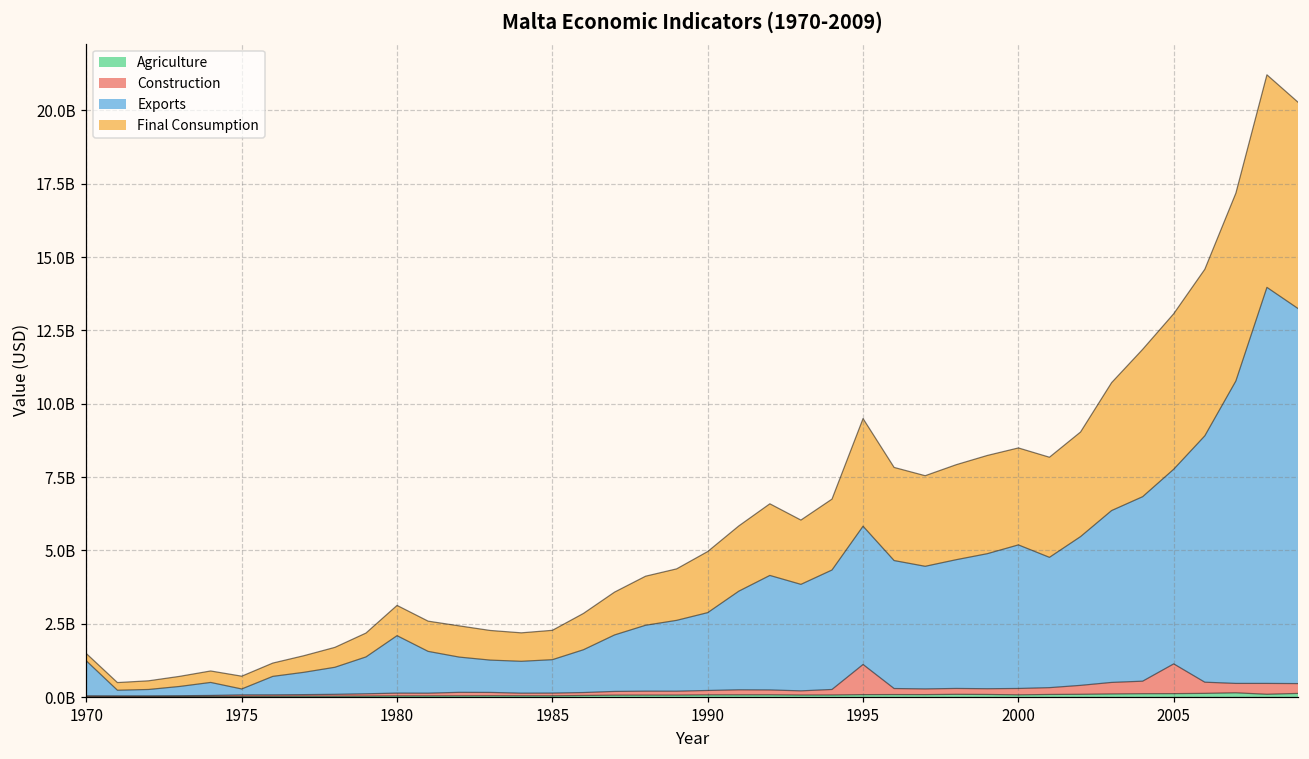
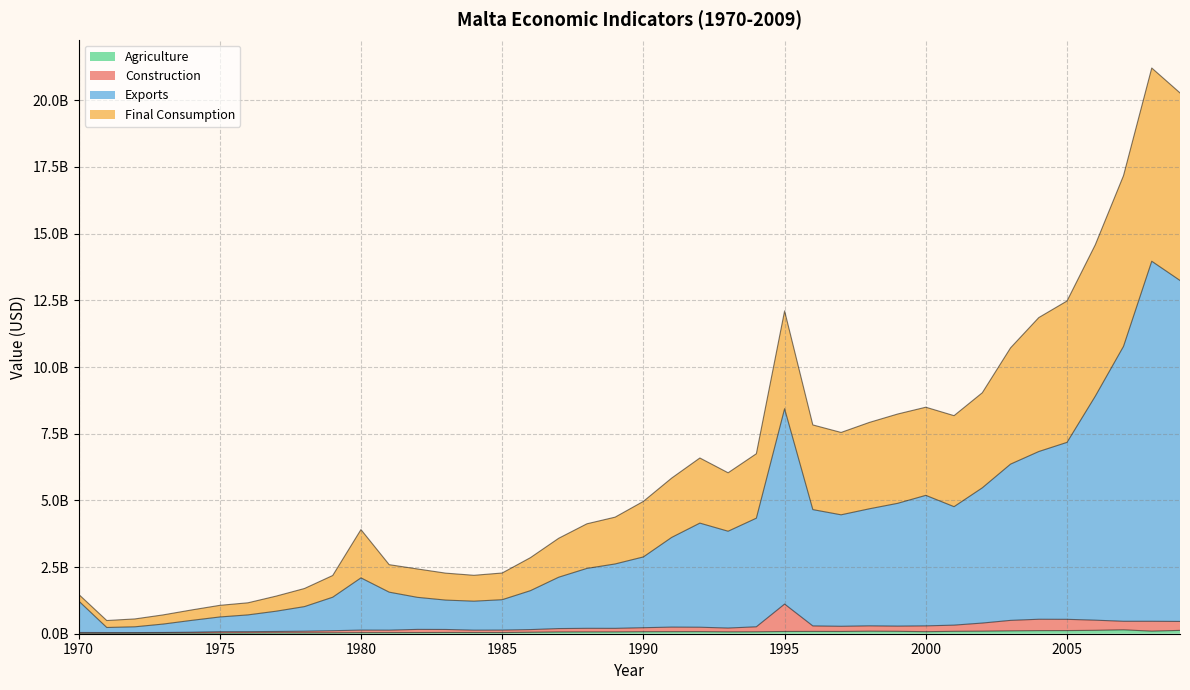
  {
    "Agriculture": {
      "1990": 100000000,
      "1995": 100000000,
      "2000": 100000000,
      "2005": 100000000
    },
    "Construction": {
      "1990": 200000000,
      "1995": 1000000000,
      "2000": 200000000,
-     "2005": 1000000000
+     "2005": 400000000
    },
    "Exports": {
      "1970": 1200000000,
-     "1975": 200000000,
+     "1975": 600000000,
      "1980": 2000000000,
      "1985": 1100000000,
      "1990": 2700000000,
-     "1995": 4700000000,
+     "1995": 7300000000,
      "2000": 4900000000,
      "2005": 6600000000
    },
    "Final Consumption": {
      "1970": 200000000,
      "1975": 400000000,
-     "1980": 1000000000,
+     "1980": 1800000000,
      "1985": 1000000000,
      "1990": 2100000000,
      "1995": 3700000000,
      "2000": 3300000000,
      "2005": 5300000000
    }
  }
